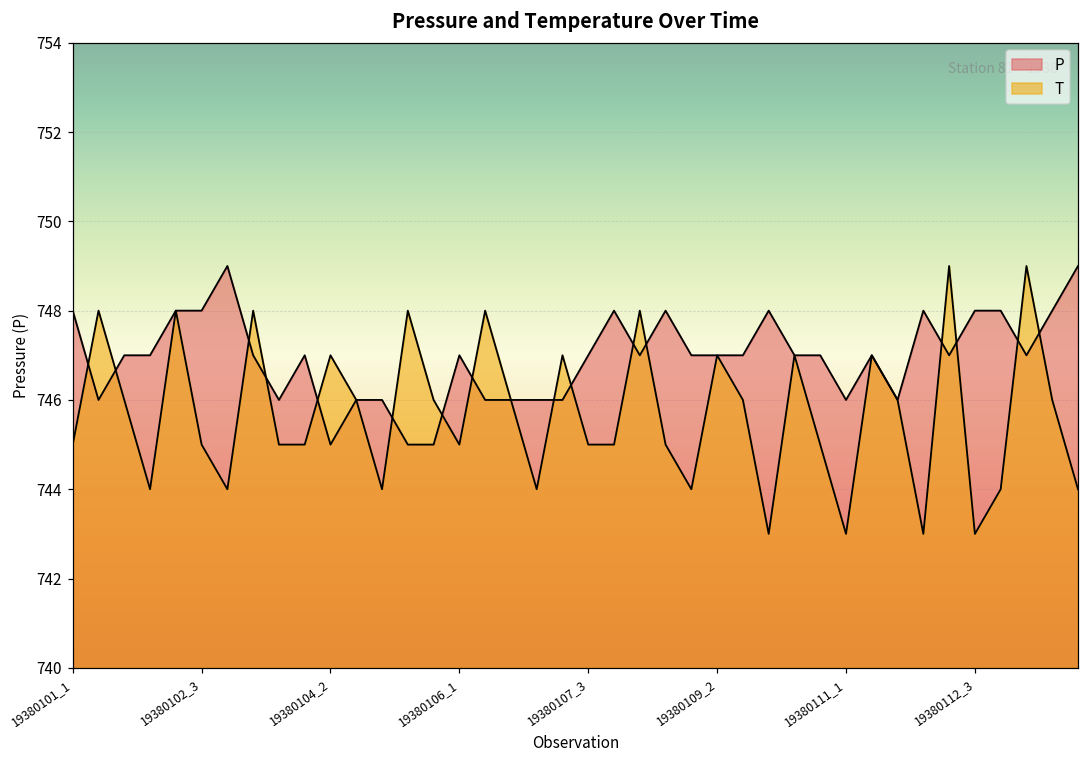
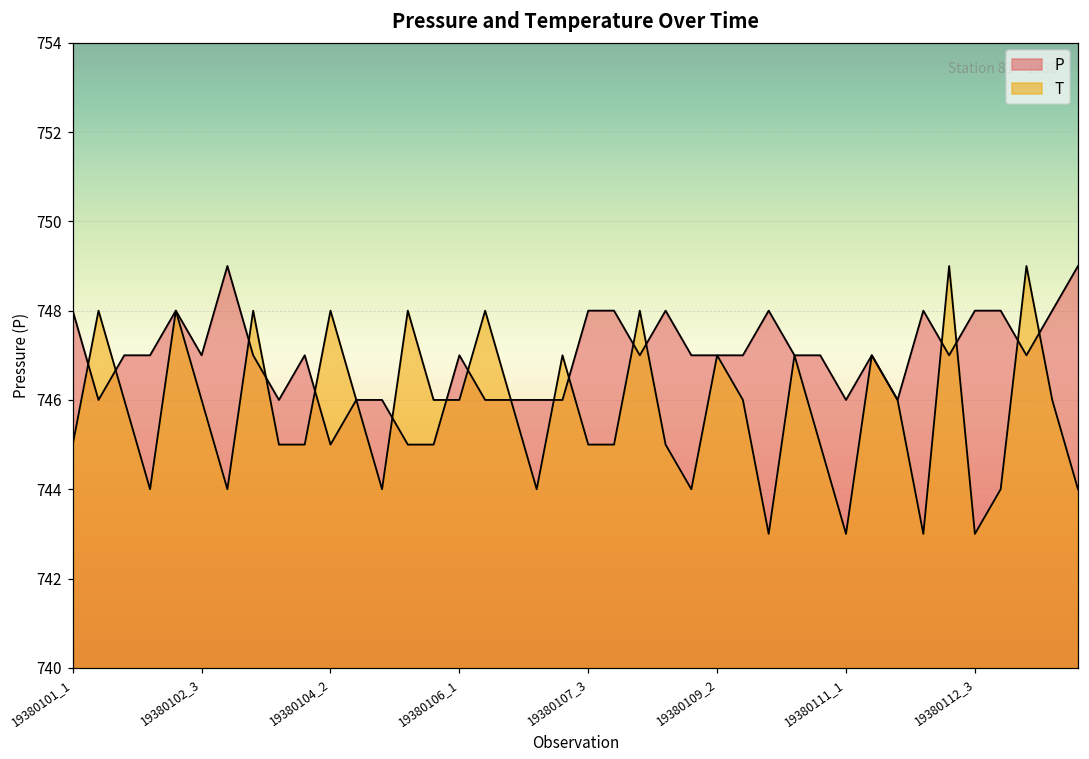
  {
    "P": {
      "19380101_1": 748.0,
-     "19380102_3": 748,
+     "19380102_3": 747,
      "19380104_2": 745.0,
      "19380106_1": 747.0,
-     "19380107_3": 747.0,
+     "19380107_3": 748.0,
      "19380111_1": 746.0,
      "19380112_3": 748.0
    },
    "T": {
      "19380101_1": 745.0,
-     "19380102_3": 745.0,
-     "19380104_2": 747,
-     "19380106_1": 745.0,
+     "19380102_3": 746.0,
+     "19380104_2": 748,
+     "19380106_1": 746.0,
      "19380107_3": 745.0,
      "19380111_1": 743.0,
      "19380112_3": 743.0
    }
  }
